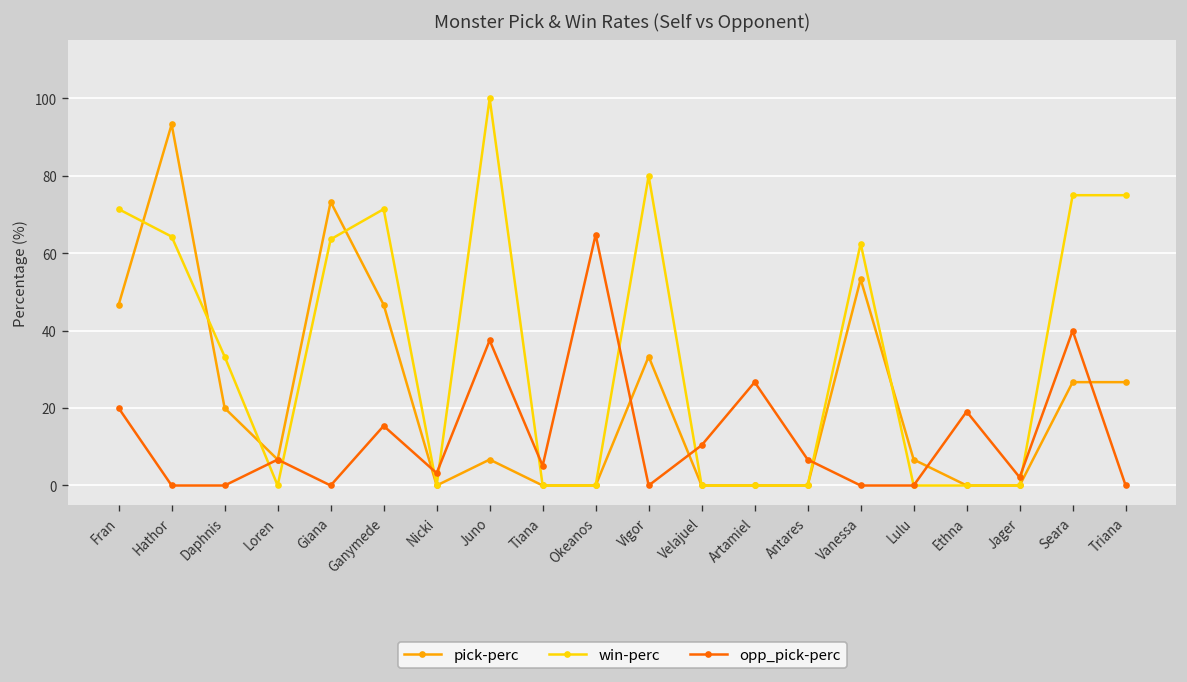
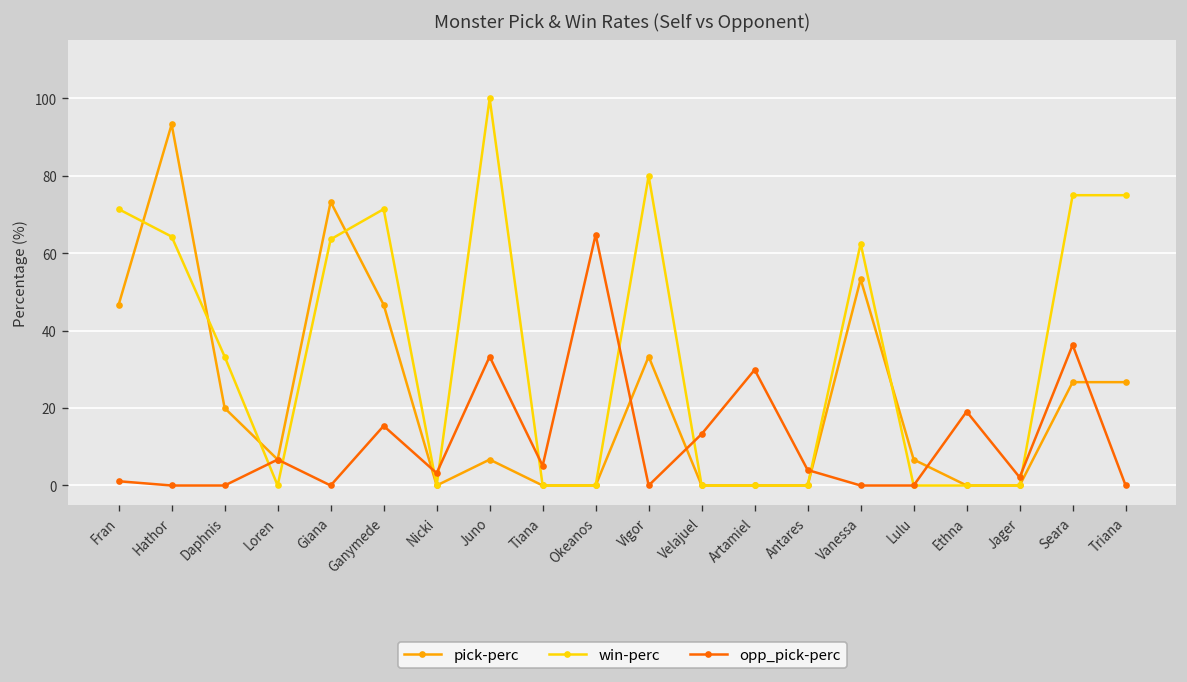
  {
    "opp_pick-perc": {
-     "Fran": 20,
+     "Fran": 1,
      "Hathor": 0,
      "Daphnis": 0,
      "Giana": 0,
      "Ganymede": 15,
      "Nicki": 3,
-     "Juno": 38,
+     "Juno": 33,
      "Tiana": 5,
      "Okeanos": 65,
      "Vigor": 0,
-     "Velajuel": 10,
-     "Artamiel": 27,
-     "Antares": 7,
+     "Velajuel": 13,
+     "Artamiel": 30,
+     "Antares": 4,
      "Vanessa": 0,
      "Ethna": 19,
      "Jager": 2,
-     "Seara": 40,
+     "Seara": 36,
      "Triana": 0
    }
  }
